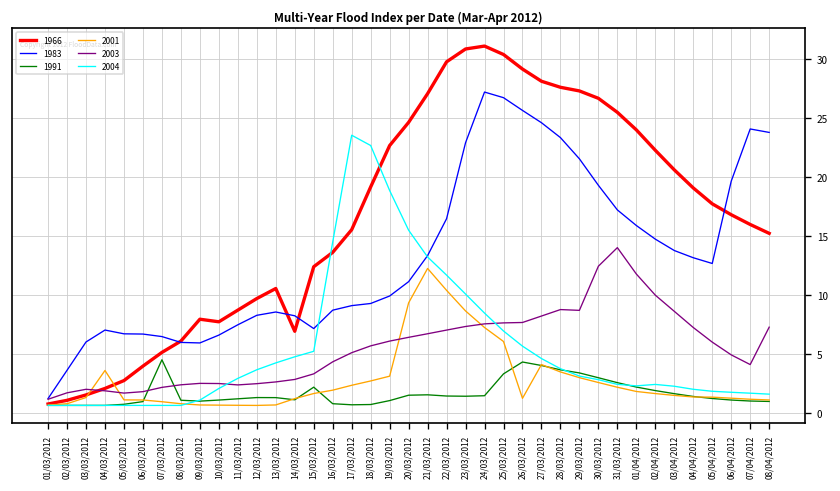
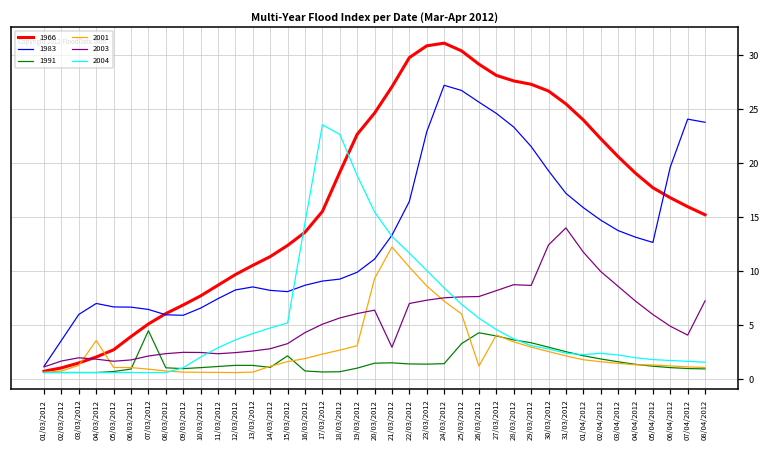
  {
    "1966": {
      "02/03/2012": 1,
      "05/03/2012": 3,
      "06/03/2012": 4,
      "07/03/2012": 5,
-     "09/03/2012": 8,
+     "09/03/2012": 7,
      "10/03/2012": 8,
      "11/03/2012": 9,
      "12/03/2012": 10,
      "13/03/2012": 11,
-     "14/03/2012": 7,
+     "14/03/2012": 11,
      "15/03/2012": 12,
      "16/03/2012": 14,
      "17/03/2012": 16,
      "18/03/2012": 19,
      "19/03/2012": 23,
      "20/03/2012": 25,
      "21/03/2012": 27,
      "22/03/2012": 30,
      "23/03/2012": 31,
      "24/03/2012": 31,
      "25/03/2012": 30,
      "26/03/2012": 29,
      "27/03/2012": 28,
      "28/03/2012": 28,
      "29/03/2012": 27,
      "30/03/2012": 27,
      "31/03/2012": 26,
      "01/04/2012": 24,
      "02/04/2012": 22,
      "03/04/2012": 21,
      "04/04/2012": 19,
      "05/04/2012": 18,
      "06/04/2012": 17,
      "07/04/2012": 16,
      "08/04/2012": 15
    },
    "1983": {
      "02/03/2012": 4,
      "03/03/2012": 6,
      "04/03/2012": 7,
      "05/03/2012": 7,
      "06/03/2012": 7,
      "07/03/2012": 6,
      "09/03/2012": 6,
      "10/03/2012": 7,
      "11/03/2012": 7,
      "12/03/2012": 8,
      "13/03/2012": 9,
      "14/03/2012": 8,
-     "15/03/2012": 7,
+     "15/03/2012": 8,
      "16/03/2012": 9,
      "17/03/2012": 9,
      "18/03/2012": 9,
      "19/03/2012": 10,
      "20/03/2012": 11,
      "22/03/2012": 16,
      "23/03/2012": 23,
      "24/03/2012": 27,
      "25/03/2012": 27,
      "26/03/2012": 26,
      "27/03/2012": 25,
      "28/03/2012": 23,
      "29/03/2012": 22,
      "30/03/2012": 19,
      "31/03/2012": 17,
      "01/04/2012": 16,
      "02/04/2012": 15,
      "03/04/2012": 14,
      "04/04/2012": 13,
      "05/04/2012": 13,
      "06/04/2012": 20,
      "07/04/2012": 24,
      "08/04/2012": 24
    },
    "1991": {
      "07/03/2012": 4,
      "08/03/2012": 1,
      "10/03/2012": 1,
      "11/03/2012": 1,
      "12/03/2012": 1,
      "13/03/2012": 1,
      "15/03/2012": 2,
      "16/03/2012": 1,
      "17/03/2012": 1,
      "18/03/2012": 1,
      "19/03/2012": 1,
      "20/03/2012": 1,
      "21/03/2012": 2,
      "22/03/2012": 1,
      "23/03/2012": 1,
      "24/03/2012": 1,
      "25/03/2012": 3,
      "26/03/2012": 4,
      "29/03/2012": 3
    },
    "2001": {
      "04/03/2012": 4,
      "05/03/2012": 1,
      "07/03/2012": 1,
      "09/03/2012": 1,
      "10/03/2012": 1,
      "11/03/2012": 1,
      "12/03/2012": 1,
      "13/03/2012": 1,
      "15/03/2012": 2,
      "16/03/2012": 2,
      "17/03/2012": 2,
      "18/03/2012": 3,
      "19/03/2012": 3,
      "20/03/2012": 9,
      "21/03/2012": 12,
      "22/03/2012": 10,
      "23/03/2012": 9,
      "24/03/2012": 7,
      "25/03/2012": 6,
      "26/03/2012": 1,
      "01/04/2012": 2
    },
    "2003": {
      "02/03/2012": 2,
      "03/03/2012": 2,
      "05/03/2012": 2,
      "06/03/2012": 2,
      "07/03/2012": 2,
      "08/03/2012": 2,
      "09/03/2012": 2,
      "10/03/2012": 2,
      "11/03/2012": 2,
      "12/03/2012": 2,
      "13/03/2012": 3,
      "14/03/2012": 3,
      "15/03/2012": 3,
      "16/03/2012": 4,
      "17/03/2012": 5,
      "18/03/2012": 6,
      "19/03/2012": 6,
      "20/03/2012": 6,
-     "21/03/2012": 7,
+     "21/03/2012": 3,
      "22/03/2012": 7,
      "23/03/2012": 7,
      "24/03/2012": 8,
      "25/03/2012": 8,
      "26/03/2012": 8,
      "27/03/2012": 8,
      "28/03/2012": 9,
      "29/03/2012": 9,
      "30/03/2012": 12,
      "31/03/2012": 14,
      "01/04/2012": 12,
      "02/04/2012": 10,
      "03/04/2012": 9,
      "04/04/2012": 7,
      "05/04/2012": 6,
      "06/04/2012": 5,
      "07/04/2012": 4,
      "08/04/2012": 7
    },
    "2004": {
      "06/03/2012": 1,
      "07/03/2012": 1,
      "10/03/2012": 2,
      "11/03/2012": 3,
      "12/03/2012": 4,
      "13/03/2012": 4,
      "14/03/2012": 5,
      "15/03/2012": 5,
      "16/03/2012": 14,
      "17/03/2012": 24,
      "18/03/2012": 23,
      "19/03/2012": 19,
      "20/03/2012": 15,
      "22/03/2012": 12,
      "23/03/2012": 10,
      "24/03/2012": 8,
      "25/03/2012": 7,
      "26/03/2012": 6,
      "27/03/2012": 5,
      "02/04/2012": 2,
      "03/04/2012": 2,
      "04/04/2012": 2,
      "05/04/2012": 2,
      "06/04/2012": 2,
      "07/04/2012": 2,
      "08/04/2012": 2
    }
  }
